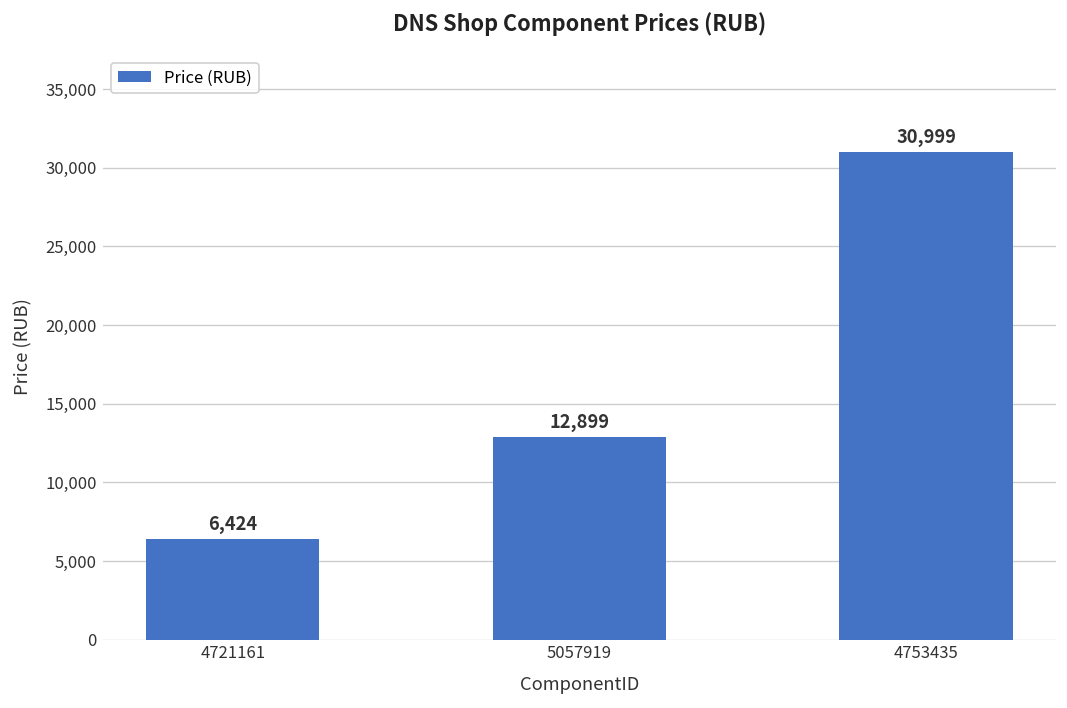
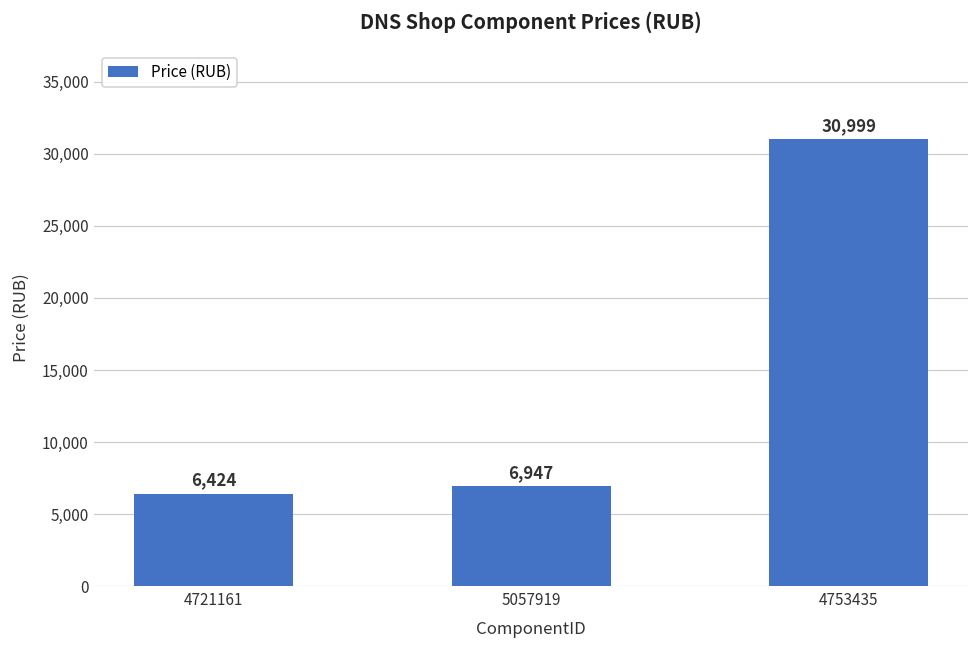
  {
    "4721161": "6,424",
-   "5057919": "12,899",
+   "5057919": "6,947",
    "4753435": "30,999"
  }
